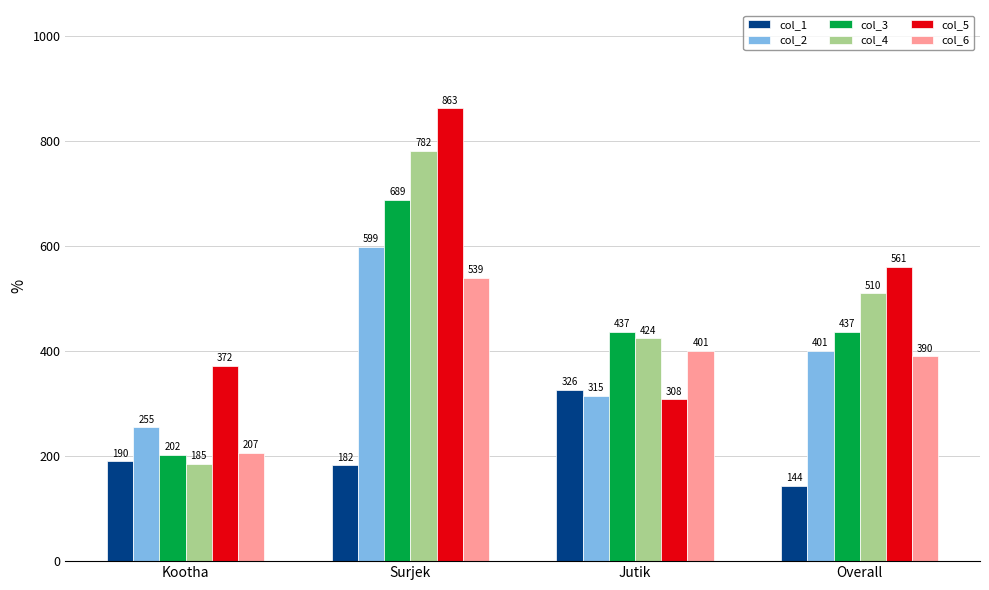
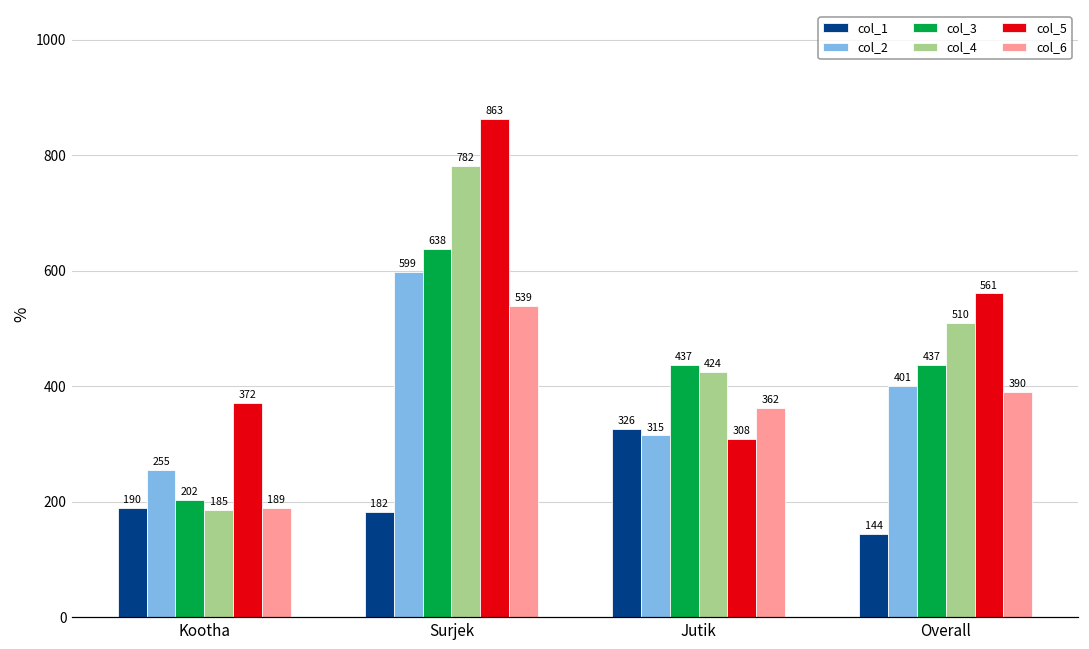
  {
    "col_1": {
      "Kootha": 190,
      "Surjek": 182,
      "Jutik": 326,
      "Overall": 144
    },
    "col_2": {
      "Kootha": 255,
      "Surjek": 599,
      "Jutik": 315,
      "Overall": 401
    },
    "col_3": {
      "Kootha": 202,
-     "Surjek": 689,
+     "Surjek": 638,
      "Jutik": 437,
      "Overall": 437
    },
    "col_4": {
      "Kootha": 185,
      "Surjek": 782,
      "Jutik": 424,
      "Overall": 510
    },
    "col_5": {
      "Kootha": 372,
      "Surjek": 863,
      "Jutik": 308,
      "Overall": 561
    },
    "col_6": {
-     "Kootha": 207,
+     "Kootha": 189,
      "Surjek": 539,
-     "Jutik": 401,
+     "Jutik": 362,
      "Overall": 390
    }
  }
